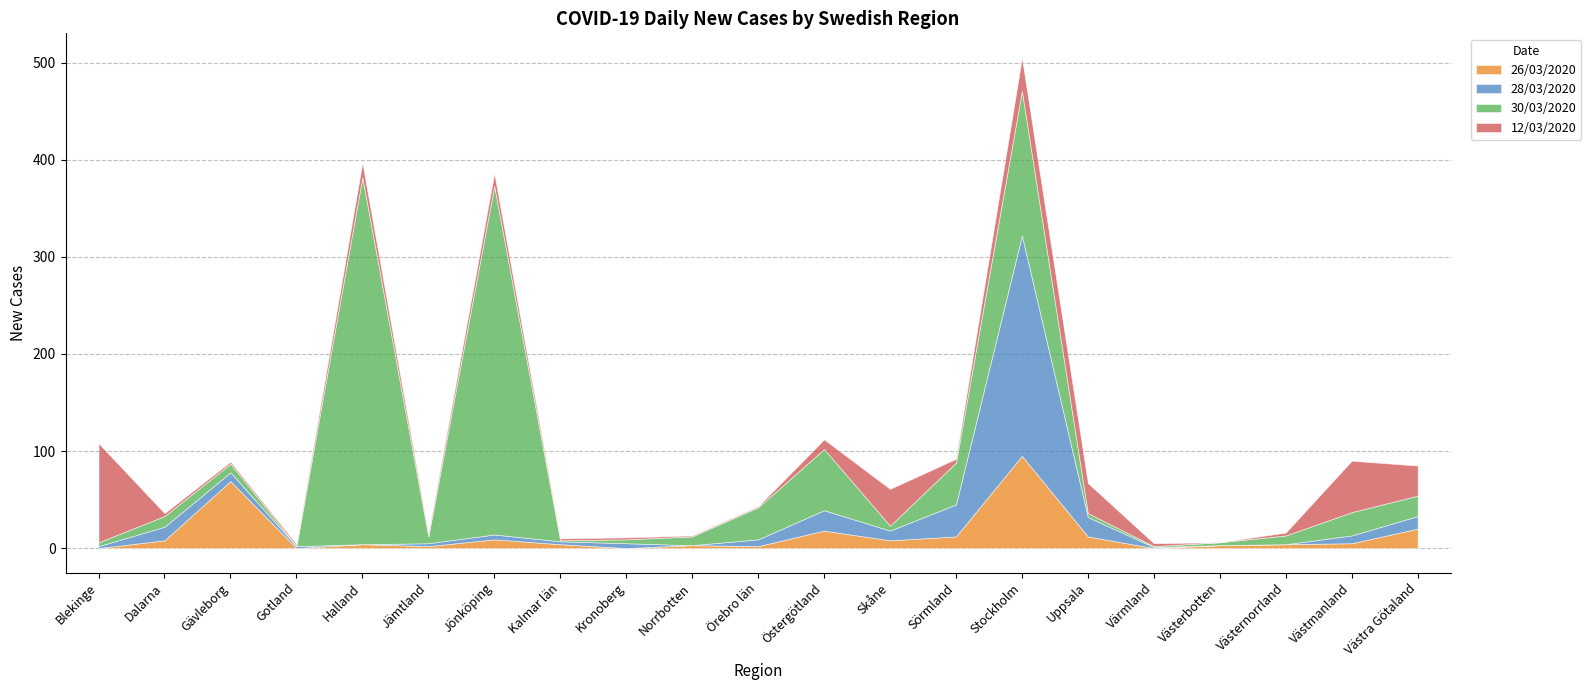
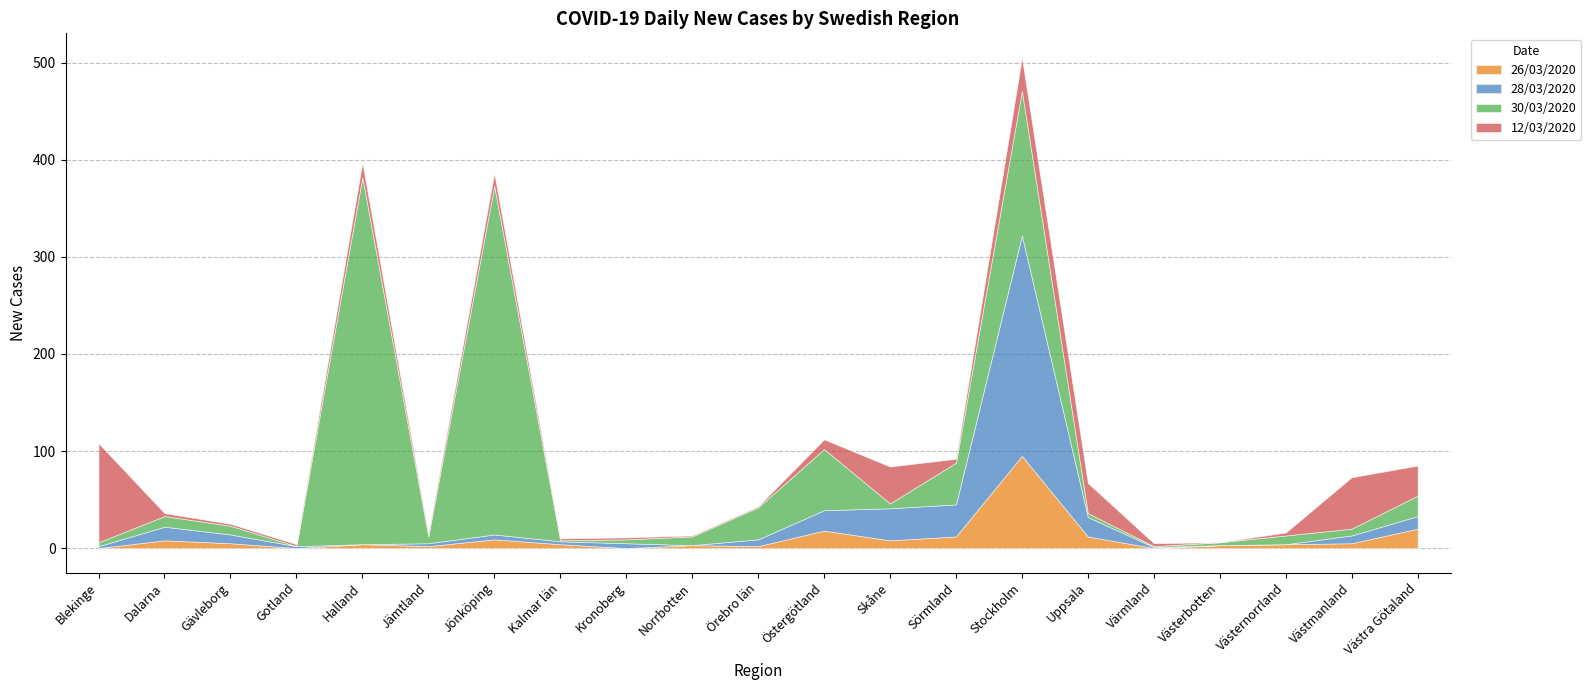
  {
    "26/03/2020": {
      "Dalarna": 10,
-     "Gävleborg": 70,
+     "Gävleborg": 10,
      "Jönköping": 10,
      "Kalmar län": 0,
      "Kronoberg": 0,
      "Östergötland": 20,
      "Skåne": 10,
      "Sörmland": 10,
      "Stockholm": 100,
      "Uppsala": 10,
      "Västmanland": 10,
      "Västra Götaland": 20
    },
    "28/03/2020": {
      "Dalarna": 10,
      "Gävleborg": 10,
      "Jämtland": 0,
      "Jönköping": 10,
      "Kronoberg": 10,
      "Örebro län": 10,
      "Östergötland": 20,
-     "Skåne": 10,
+     "Skåne": 30,
      "Sörmland": 30,
      "Stockholm": 230,
      "Uppsala": 20,
      "Västmanland": 10,
      "Västra Götaland": 10
    },
    "30/03/2020": {
      "Blekinge": 0,
      "Dalarna": 10,
      "Halland": 380,
      "Jämtland": 10,
      "Jönköping": 360,
      "Östergötland": 60,
      "Skåne": 10,
      "Sörmland": 40,
      "Stockholm": 150,
      "Uppsala": 0,
      "Västernorrland": 10,
-     "Västmanland": 20,
+     "Västmanland": 10,
      "Västra Götaland": 20
    },
    "12/03/2020": {
      "Blekinge": 100,
      "Dalarna": 0,
      "Halland": 20,
      "Jämtland": 0,
      "Jönköping": 10,
      "Östergötland": 10,
      "Skåne": 40,
      "Sörmland": 0,
      "Stockholm": 30,
      "Uppsala": 30,
      "Värmland": 0,
      "Västernorrland": 0,
      "Västmanland": 50,
      "Västra Götaland": 30
    }
  }
